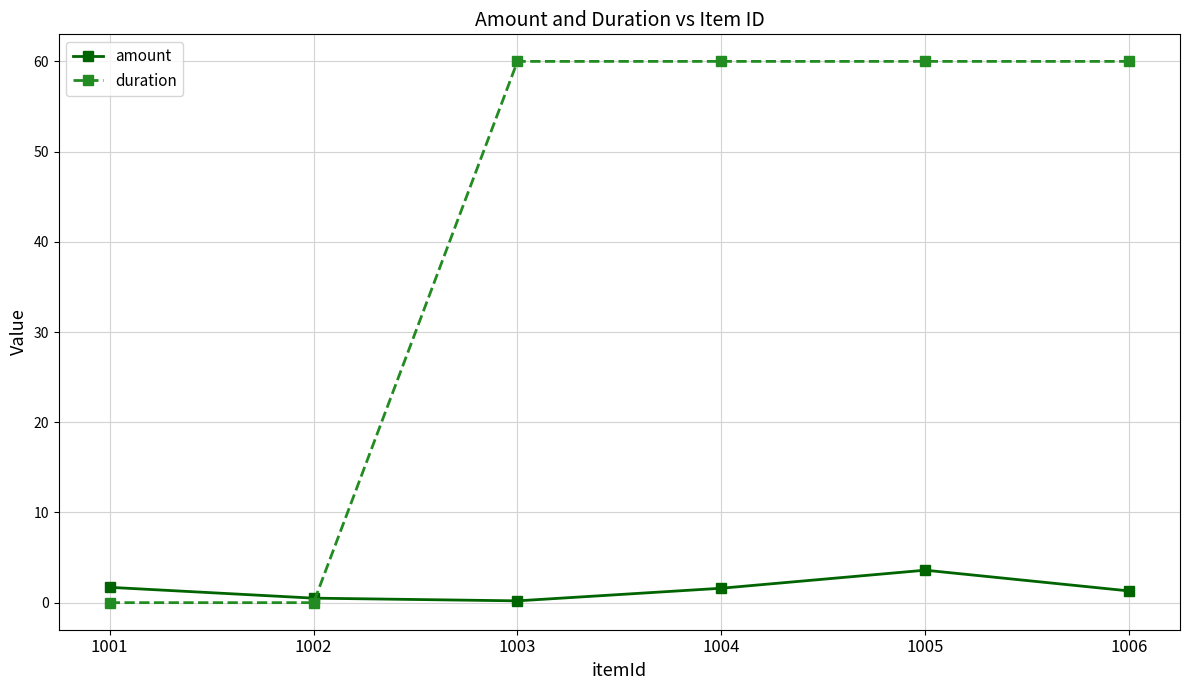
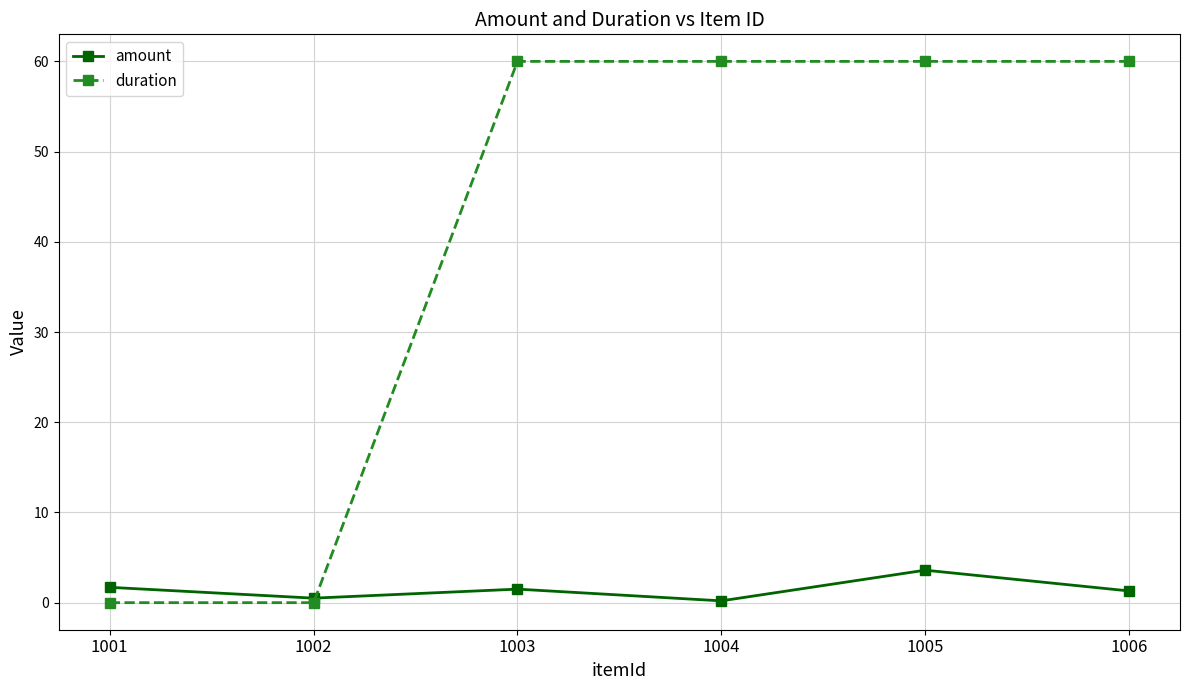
  {
    "amount": {
      "1001": 2,
      "1002": 1,
-     "1003": 0,
-     "1004": 2,
+     "1003": 2,
+     "1004": 0,
      "1005": 4,
      "1006": 1
    },
    "duration": {
      "1001": 0,
      "1002": 0,
      "1003": 60,
      "1004": 60,
      "1005": 60,
      "1006": 60
    }
  }
